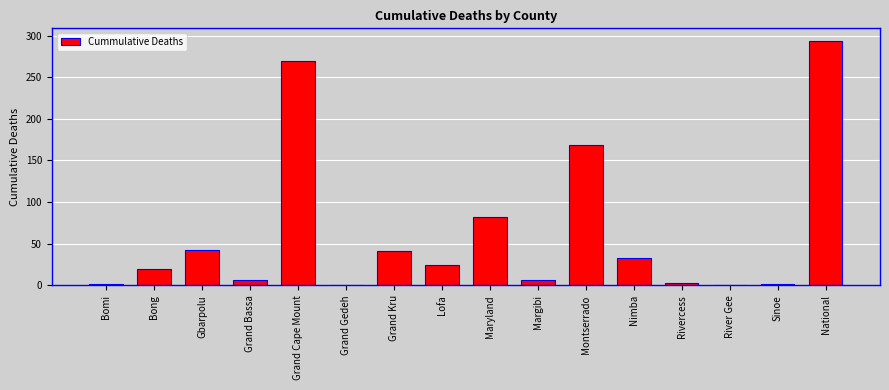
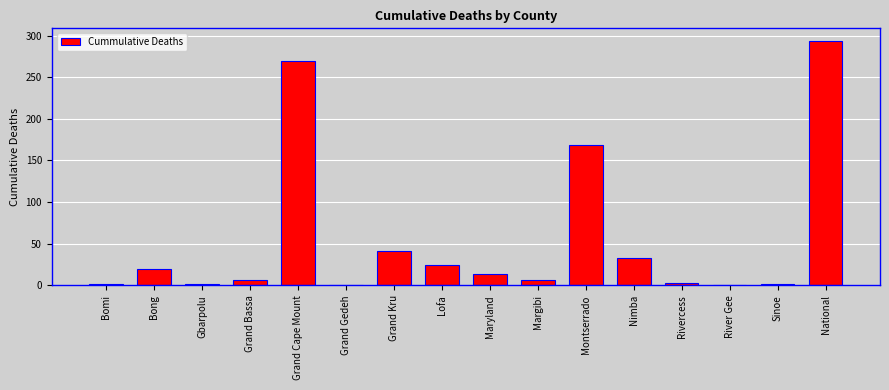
  {
    "Bong": 20,
-   "Gbarpolu": 40,
+   "Gbarpolu": 0,
    "Grand Bassa": 10,
    "Grand Cape Mount": 270,
    "Grand Gedeh": 0,
    "Grand Kru": 40,
    "Lofa": 20,
-   "Maryland": 80,
+   "Maryland": 10,
    "Margibi": 10,
    "Montserrado": 170,
    "Nimba": 30,
    "National": 290
  }
